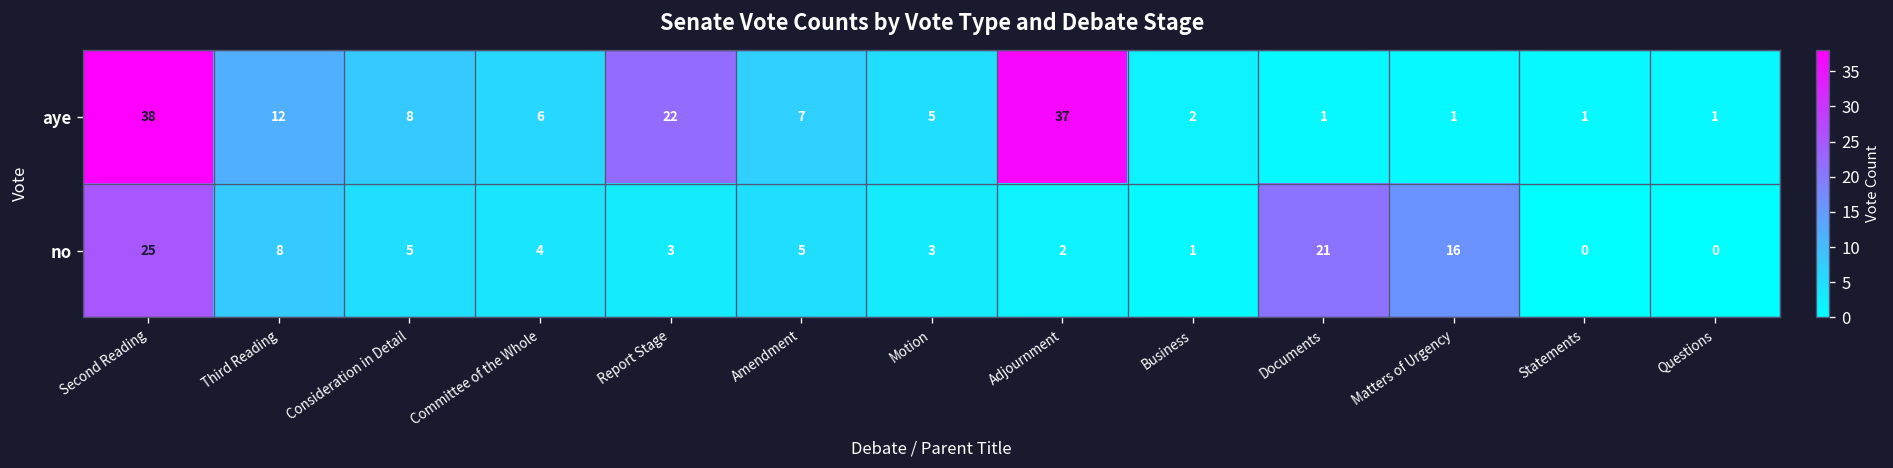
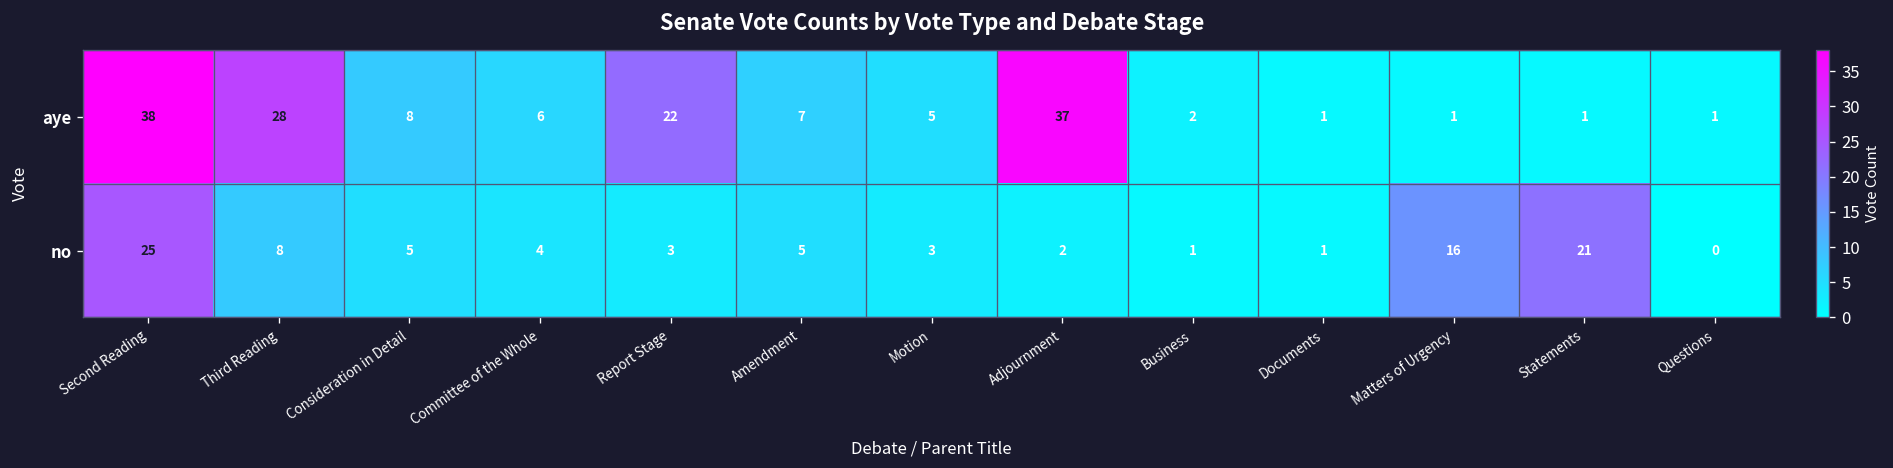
  {
    "aye": {
      "Second Reading": 38,
-     "Third Reading": 12,
+     "Third Reading": 28,
      "Consideration in Detail": 8,
      "Committee of the Whole": 6,
      "Report Stage": 22,
      "Amendment": 7,
      "Motion": 5,
      "Adjournment": 37,
      "Business": 2,
      "Documents": 1,
      "Matters of Urgency": 1,
      "Statements": 1,
      "Questions": 1
    },
    "no": {
      "Second Reading": 25,
      "Third Reading": 8,
      "Consideration in Detail": 5,
      "Committee of the Whole": 4,
      "Report Stage": 3,
      "Amendment": 5,
      "Motion": 3,
      "Adjournment": 2,
      "Business": 1,
-     "Documents": 21,
+     "Documents": 1,
      "Matters of Urgency": 16,
-     "Statements": 0,
+     "Statements": 21,
      "Questions": 0
    }
  }
